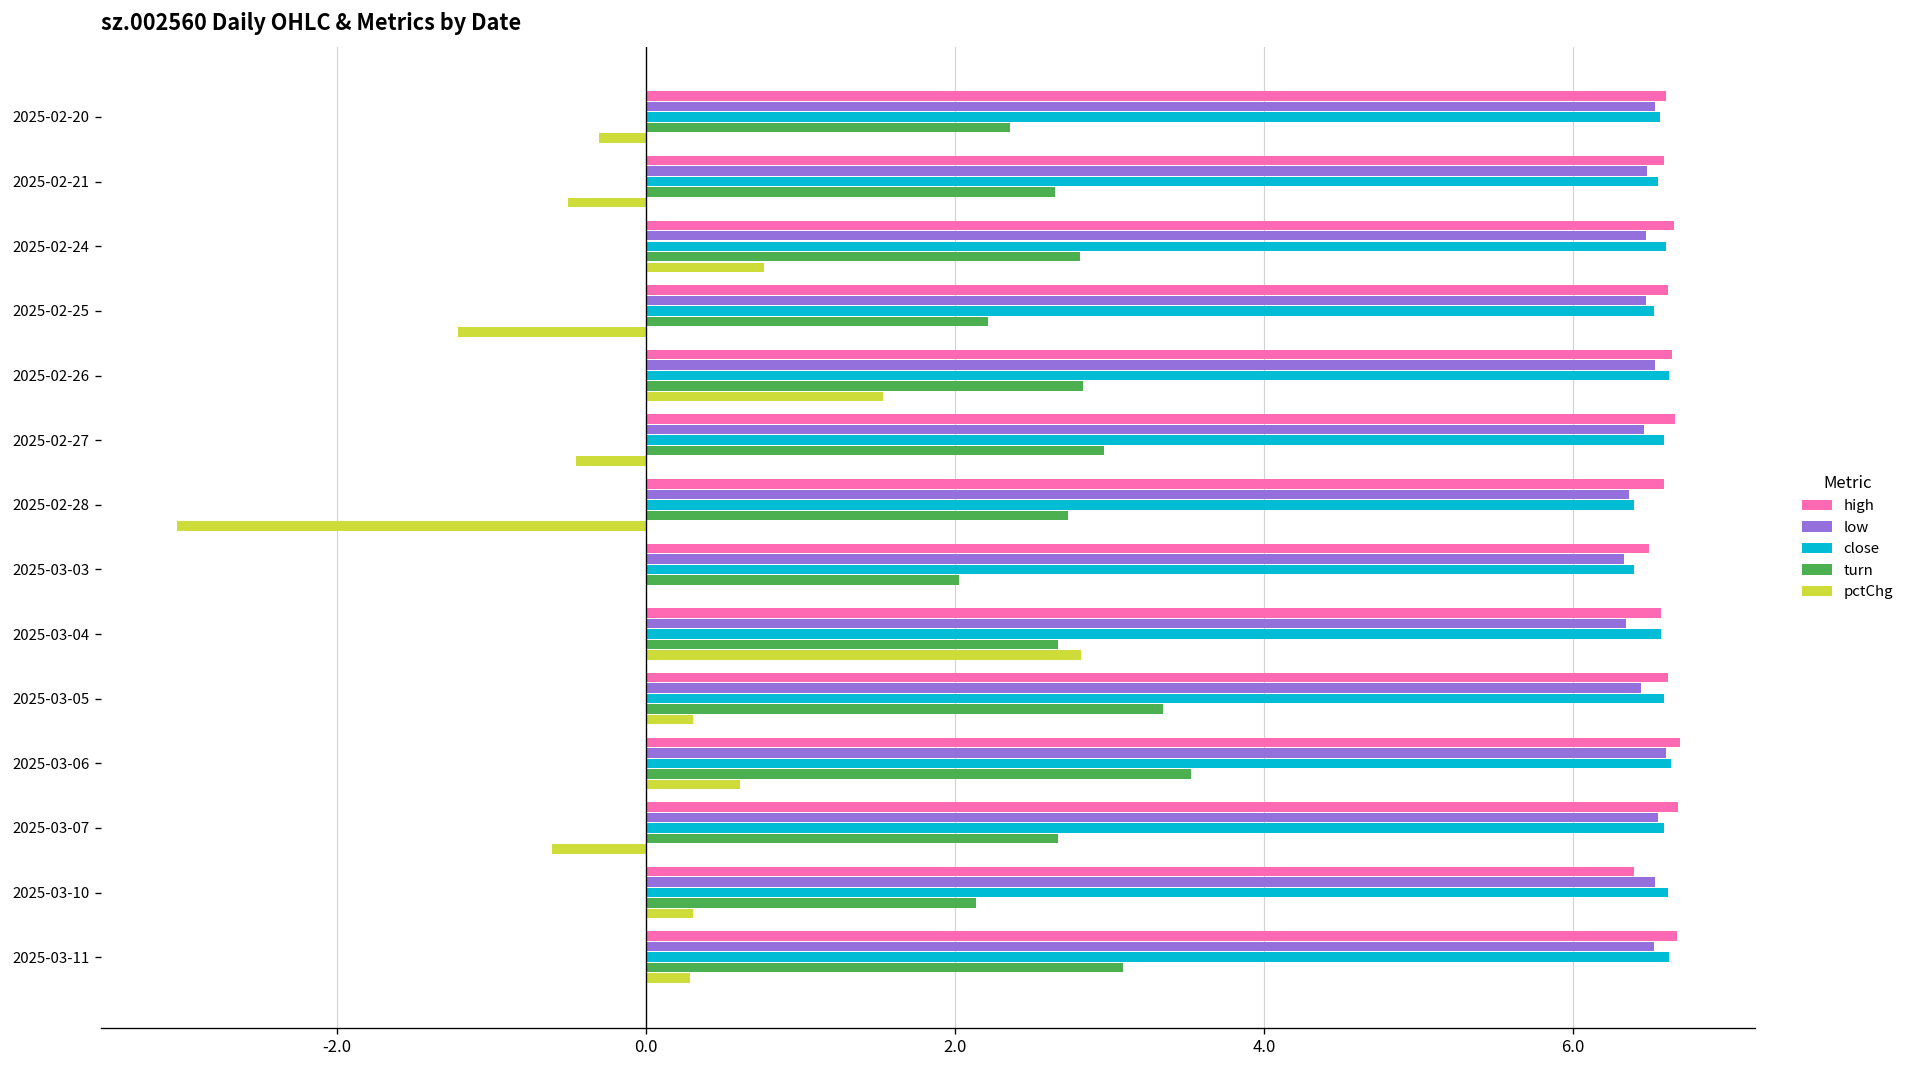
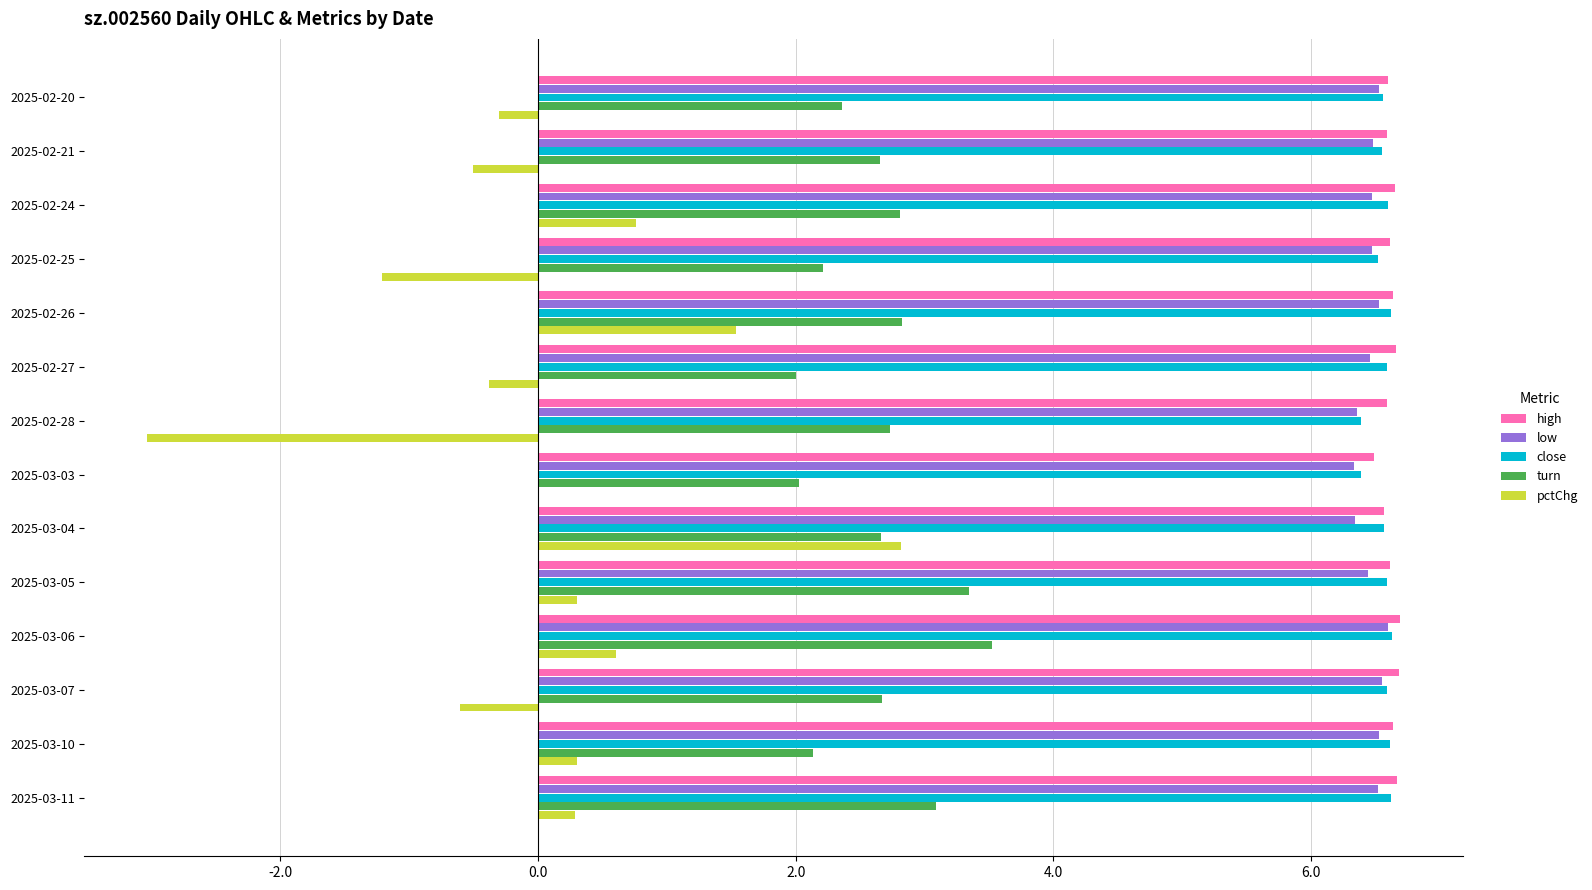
  {
    "high": {
      "2025-02-20": 6.60,
      "2025-02-21": 6.59,
      "2025-02-24": 6.65,
      "2025-02-25": 6.61,
      "2025-02-26": 6.64,
      "2025-02-27": 6.66,
      "2025-02-28": 6.59,
      "2025-03-03": 6.49,
      "2025-03-04": 6.57,
      "2025-03-05": 6.61,
      "2025-03-06": 6.69,
      "2025-03-07": 6.68,
-     "2025-03-10": 6.39,
+     "2025-03-10": 6.64,
      "2025-03-11": 6.67
    },
    "low": {
      "2025-02-20": 6.53,
      "2025-02-21": 6.48,
      "2025-02-24": 6.47,
      "2025-02-25": 6.47,
      "2025-02-26": 6.53,
      "2025-02-27": 6.46,
      "2025-02-28": 6.36,
      "2025-03-03": 6.33,
      "2025-03-04": 6.34,
      "2025-03-05": 6.44,
      "2025-03-06": 6.60,
      "2025-03-07": 6.55,
      "2025-03-10": 6.53,
      "2025-03-11": 6.52
    },
    "close": {
      "2025-02-20": 6.56,
      "2025-02-21": 6.55,
      "2025-02-24": 6.60,
      "2025-02-25": 6.52,
      "2025-02-26": 6.62,
      "2025-02-27": 6.59,
      "2025-02-28": 6.39,
      "2025-03-03": 6.39,
      "2025-03-04": 6.57,
      "2025-03-05": 6.59,
      "2025-03-06": 6.63,
      "2025-03-07": 6.59,
      "2025-03-10": 6.61,
      "2025-03-11": 6.62
    },
    "turn": {
      "2025-02-20": 2.36,
      "2025-02-21": 2.65,
      "2025-02-24": 2.81,
      "2025-02-25": 2.22,
      "2025-02-26": 2.83,
-     "2025-02-27": 2.96,
+     "2025-02-27": 2.00,
      "2025-02-28": 2.73,
      "2025-03-03": 2.03,
      "2025-03-04": 2.66,
      "2025-03-05": 3.35,
      "2025-03-06": 3.53,
      "2025-03-07": 2.67,
      "2025-03-10": 2.14,
      "2025-03-11": 3.09
    },
    "pctChg": {
      "2025-02-20": -0.30,
      "2025-02-21": -0.50,
      "2025-02-24": 0.76,
      "2025-02-25": -1.21,
      "2025-02-26": 1.53,
-     "2025-02-27": -0.45,
+     "2025-02-27": -0.38,
      "2025-02-28": -3.03,
      "2025-03-03": 0.00,
      "2025-03-04": 2.82,
      "2025-03-05": 0.30,
      "2025-03-06": 0.61,
      "2025-03-07": -0.60,
      "2025-03-10": 0.30,
      "2025-03-11": 0.29
    }
  }
